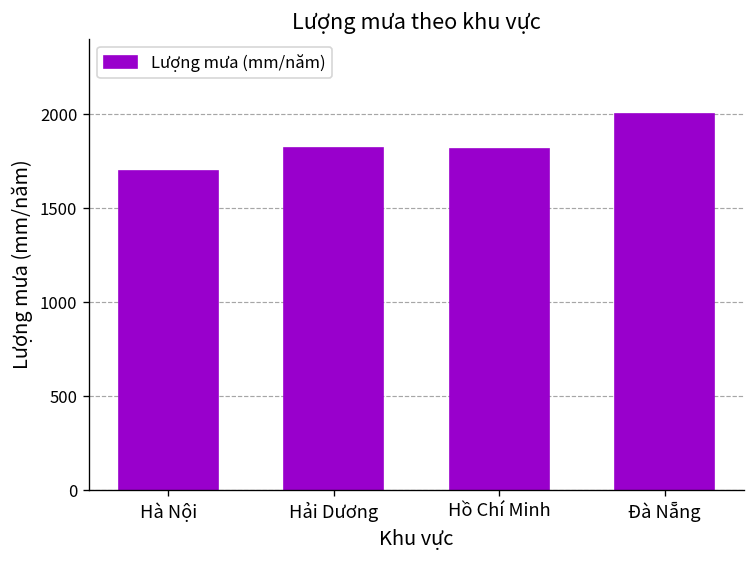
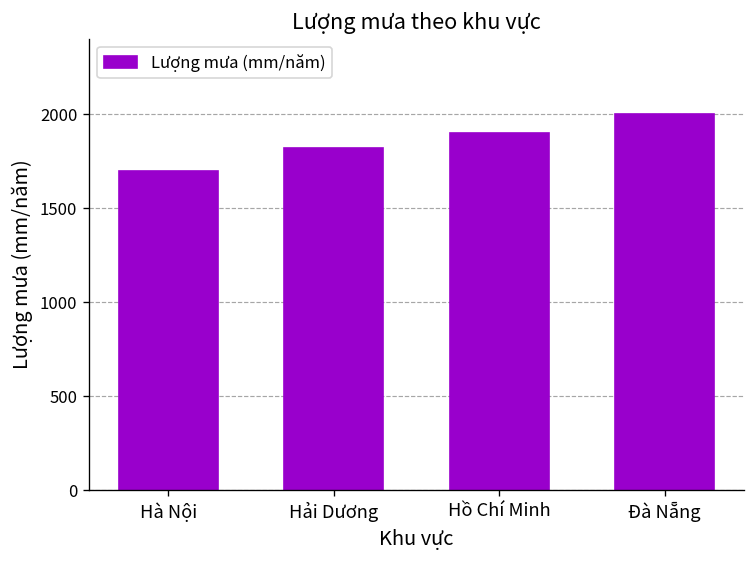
  {
    "Hà Nội": 1700,
    "Hải Dương": 1820,
-   "Hồ Chí Minh": 1820,
+   "Hồ Chí Minh": 1900,
    "Đà Nẵng": 2000
  }
